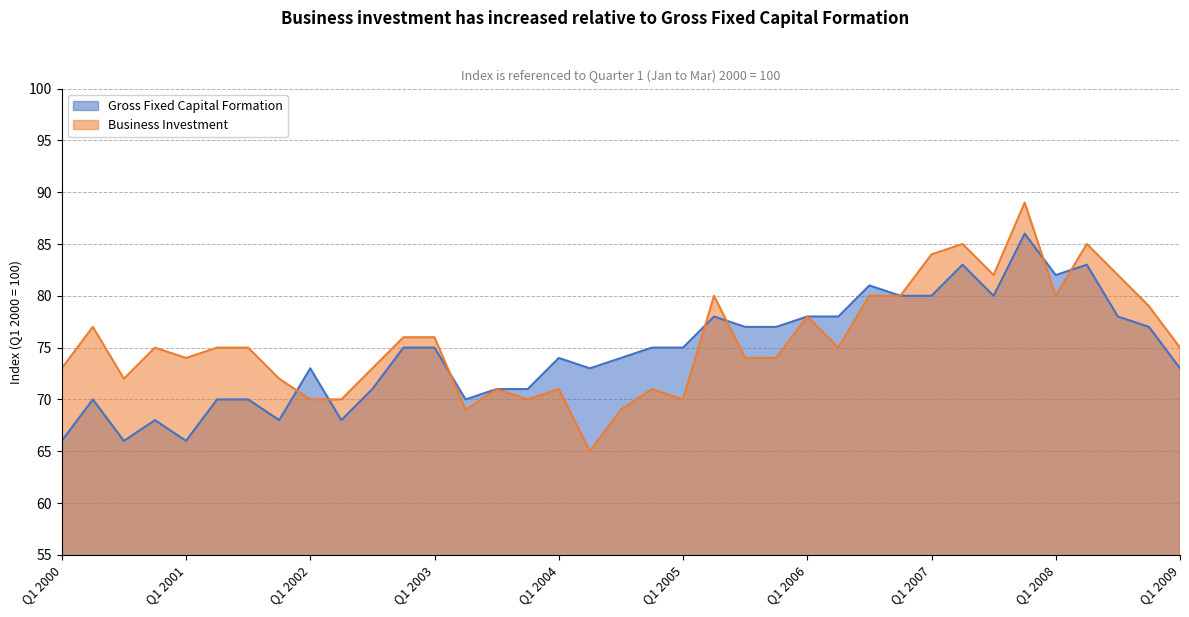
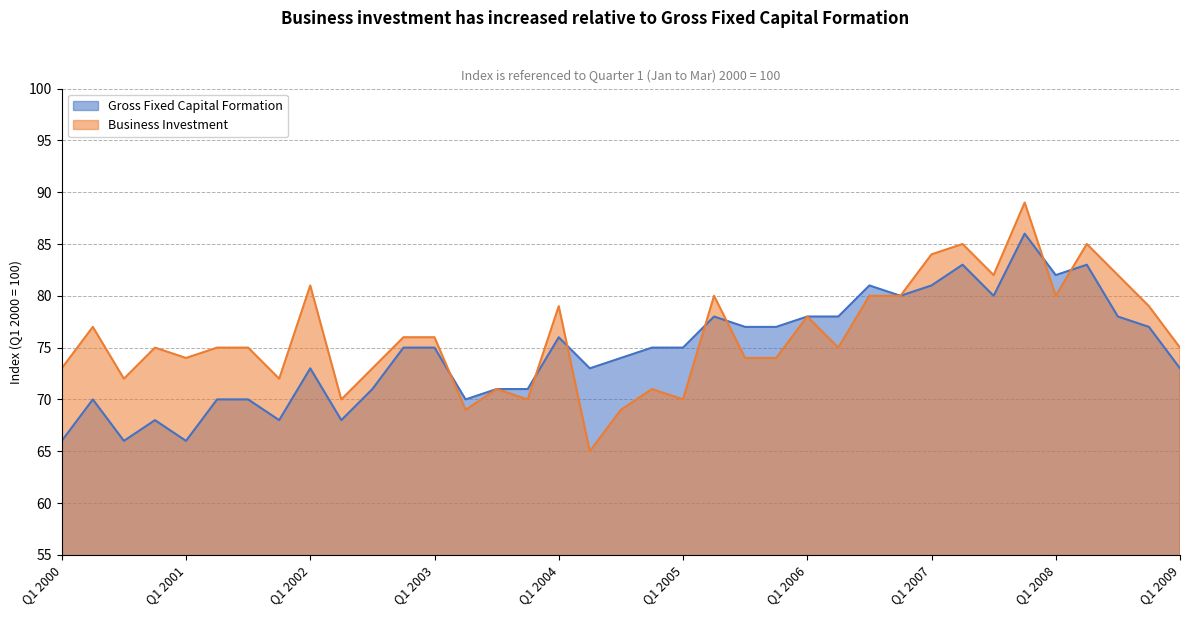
  {
    "Gross Fixed Capital Formation": {
      "Q1 2000": 66,
      "Q1 2001": 66,
      "Q1 2002": 73,
      "Q1 2003": 75,
-     "Q1 2004": 74,
+     "Q1 2004": 76,
      "Q1 2005": 75,
-     "Q1 2007": 80,
+     "Q1 2007": 81,
      "Q1 2008": 82,
      "Q1 2009": 73
    },
    "Business Investment": {
      "Q1 2000": 73,
      "Q1 2001": 74,
-     "Q1 2002": 70,
+     "Q1 2002": 81,
      "Q1 2003": 76,
-     "Q1 2004": 71,
+     "Q1 2004": 79,
      "Q1 2005": 70,
      "Q1 2007": 84,
      "Q1 2008": 80,
      "Q1 2009": 75
    }
  }
